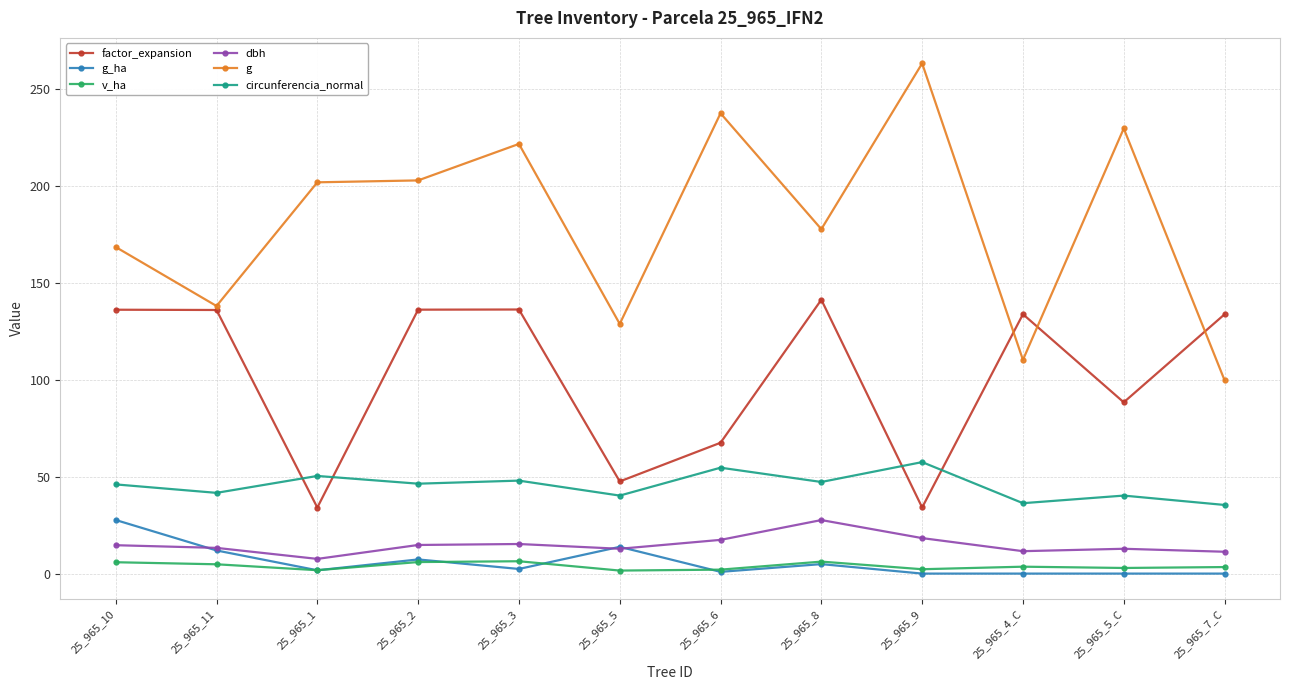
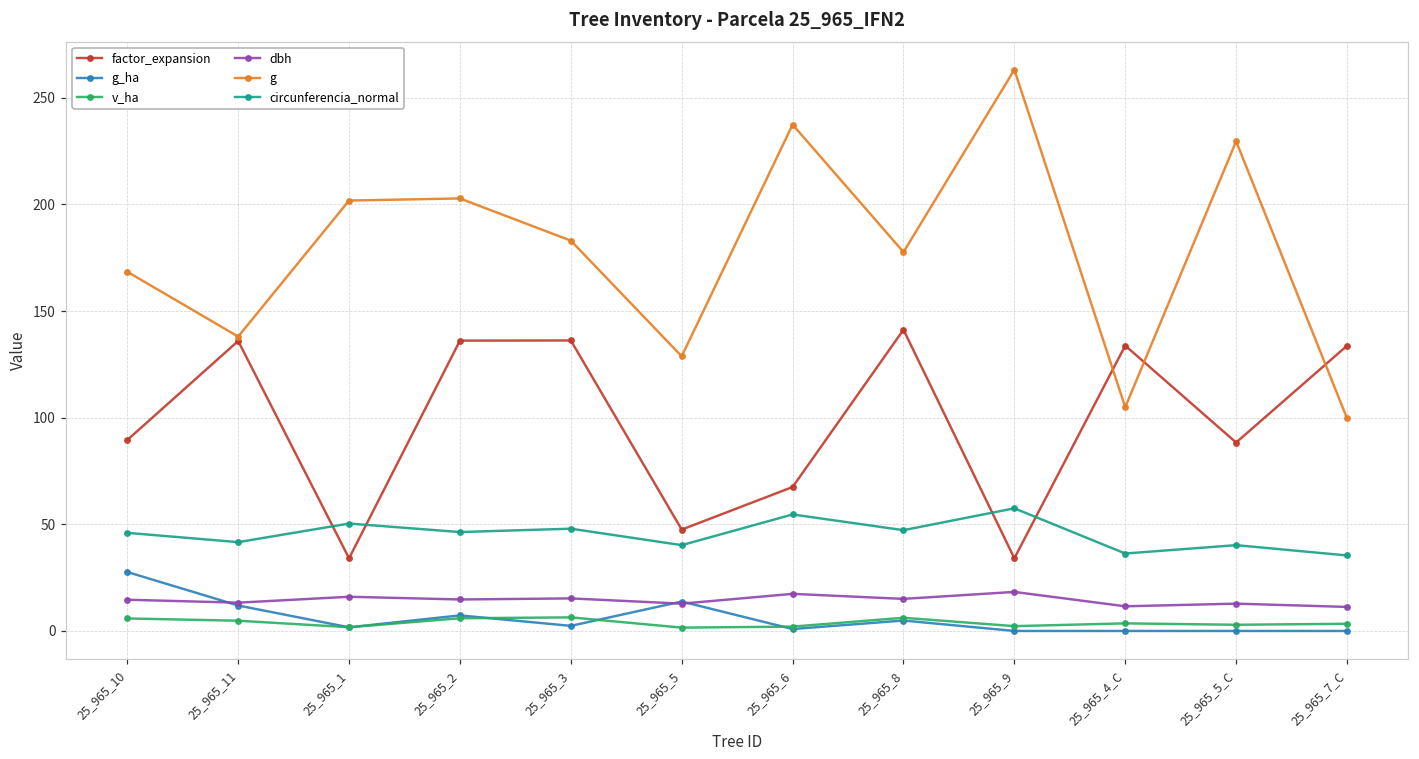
  {
    "factor_expansion": {
-     "25_965_10": 136,
+     "25_965_10": 90,
      "25_965_11": 136,
      "25_965_1": 34,
      "25_965_2": 136,
      "25_965_3": 136,
      "25_965_5": 48,
      "25_965_6": 67,
      "25_965_8": 141,
      "25_965_9": 34,
      "25_965_4_C": 134,
      "25_965_5_C": 88,
      "25_965_7_C": 134
    },
    "g_ha": {
      "25_965_10": 28,
      "25_965_11": 12,
      "25_965_2": 7,
      "25_965_3": 2,
      "25_965_9": 0,
      "25_965_4_C": 0,
      "25_965_5_C": 0,
      "25_965_7_C": 0
    },
    "dbh": {
      "25_965_10": 15,
      "25_965_11": 13,
-     "25_965_1": 8,
+     "25_965_1": 16,
      "25_965_2": 15,
      "25_965_3": 15,
      "25_965_6": 17,
-     "25_965_8": 28,
+     "25_965_8": 15,
      "25_965_9": 18,
      "25_965_4_C": 12,
      "25_965_5_C": 13,
      "25_965_7_C": 11
    },
    "g": {
      "25_965_10": 168,
      "25_965_11": 138,
      "25_965_1": 202,
      "25_965_2": 203,
-     "25_965_3": 222,
+     "25_965_3": 183,
      "25_965_5": 129,
      "25_965_6": 237,
      "25_965_8": 178,
      "25_965_9": 263,
-     "25_965_4_C": 110,
+     "25_965_4_C": 105,
      "25_965_5_C": 230,
      "25_965_7_C": 100
    }
  }
